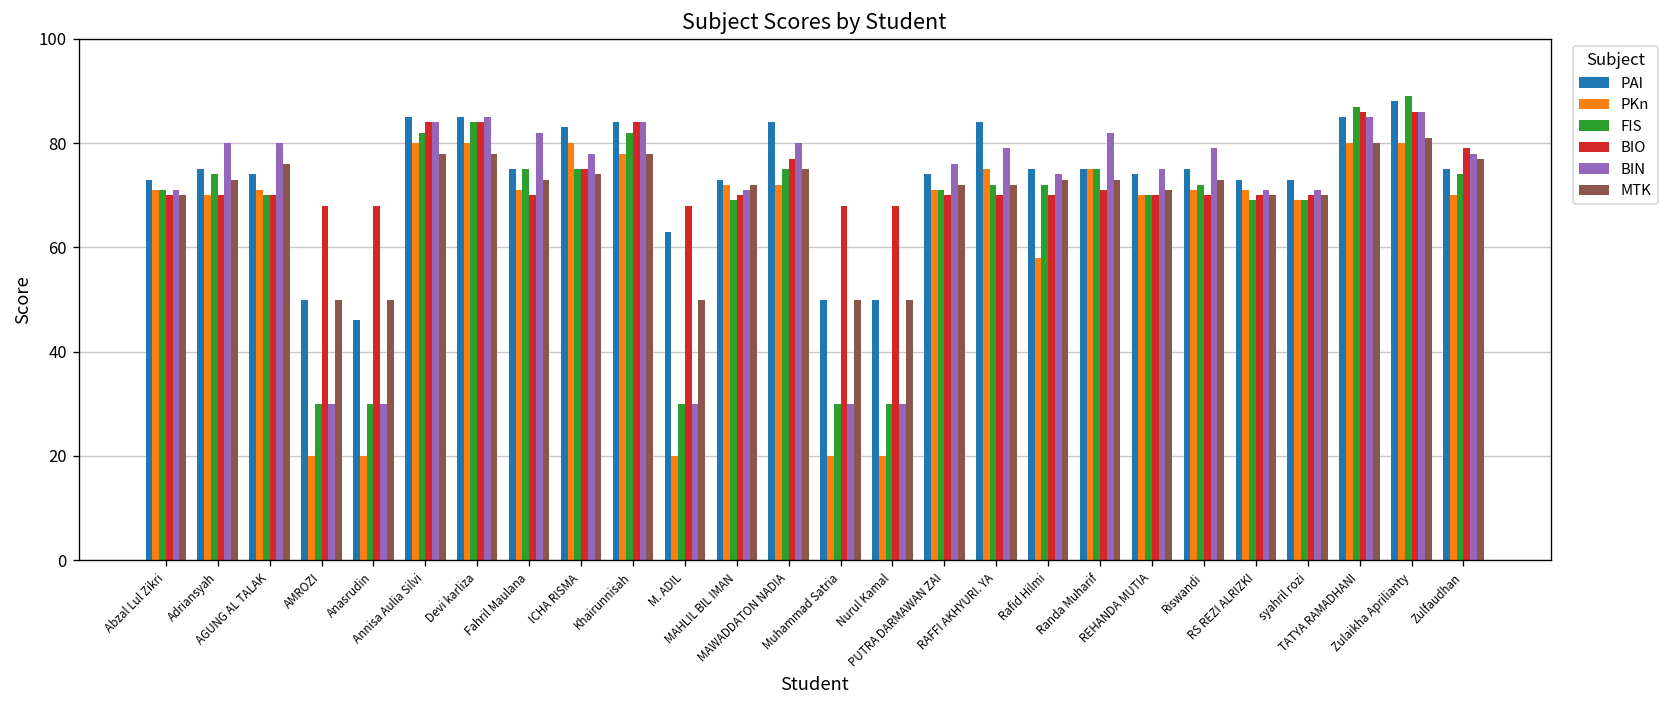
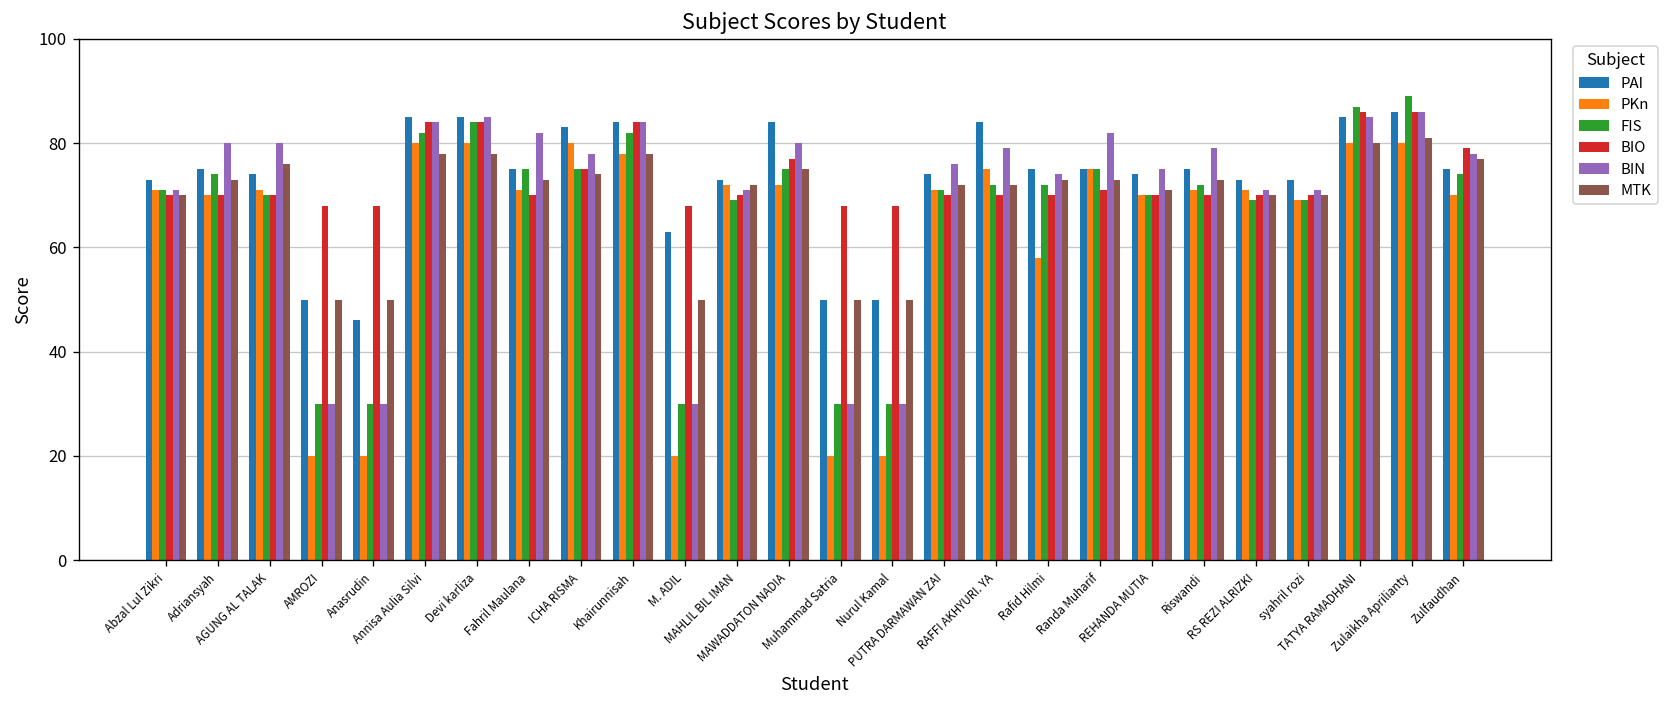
  {
    "PAI": {
      "Abzal Lul Zikri": 73,
      "Adriansyah": 75,
      "AGUNG AL TALAK": 74,
      "AMROZI": 50,
      "Anasrudin": 46,
      "Annisa Aulia Silvi": 85,
      "Devi karliza": 85,
      "Fahril Maulana": 75,
      "ICHA RISMA": 83,
      "Khairunnisah": 84,
      "M. ADIL": 63,
      "MAHLIL BIL IMAN": 73,
      "MAWADDATON NADIA": 84,
      "Muhammad Satria": 50,
      "Nurul Kamal": 50,
      "PUTRA DARMAWAN ZAI": 74,
      "RAFFI AKHYURI. YA": 84,
      "Rafid Hilmi": 75,
      "Randa Muharif": 75,
      "REHANDA MUTIA": 74,
      "Riswandi": 75,
      "RS REZI ALRIZKI": 73,
      "syahril rozi": 73,
      "TATYA RAMADHANI": 85,
-     "Zulaikha Aprilianty": 88,
+     "Zulaikha Aprilianty": 86,
      "Zulfaudhan": 75
    },
    "PKn": {
      "Abzal Lul Zikri": 71,
      "Adriansyah": 70,
      "AGUNG AL TALAK": 71,
      "AMROZI": 20,
      "Anasrudin": 20,
      "Annisa Aulia Silvi": 80,
      "Devi karliza": 80,
      "Fahril Maulana": 71,
      "ICHA RISMA": 80,
      "Khairunnisah": 78,
      "M. ADIL": 20,
      "MAHLIL BIL IMAN": 72,
      "MAWADDATON NADIA": 72,
      "Muhammad Satria": 20,
      "Nurul Kamal": 20,
      "PUTRA DARMAWAN ZAI": 71,
      "RAFFI AKHYURI. YA": 75,
      "Rafid Hilmi": 58,
      "Randa Muharif": 75,
      "REHANDA MUTIA": 70,
      "Riswandi": 71,
      "RS REZI ALRIZKI": 71,
      "syahril rozi": 69,
      "TATYA RAMADHANI": 80,
      "Zulaikha Aprilianty": 80,
      "Zulfaudhan": 70
    },
    "FIS": {
      "Abzal Lul Zikri": 71,
      "Adriansyah": 74,
      "AGUNG AL TALAK": 70,
      "AMROZI": 30,
      "Anasrudin": 30,
      "Annisa Aulia Silvi": 82,
      "Devi karliza": 84,
      "Fahril Maulana": 75,
      "ICHA RISMA": 75,
      "Khairunnisah": 82,
      "M. ADIL": 30,
      "MAHLIL BIL IMAN": 69,
      "MAWADDATON NADIA": 75,
      "Muhammad Satria": 30,
      "Nurul Kamal": 30,
      "PUTRA DARMAWAN ZAI": 71,
      "RAFFI AKHYURI. YA": 72,
      "Rafid Hilmi": 72,
      "Randa Muharif": 75,
      "REHANDA MUTIA": 70,
      "Riswandi": 72,
      "RS REZI ALRIZKI": 69,
      "syahril rozi": 69,
      "TATYA RAMADHANI": 87,
      "Zulaikha Aprilianty": 89,
      "Zulfaudhan": 74
    },
    "BIO": {
      "Abzal Lul Zikri": 70,
      "Adriansyah": 70,
      "AGUNG AL TALAK": 70,
      "AMROZI": 68,
      "Anasrudin": 68,
      "Annisa Aulia Silvi": 84,
      "Devi karliza": 84,
      "Fahril Maulana": 70,
      "ICHA RISMA": 75,
      "Khairunnisah": 84,
      "M. ADIL": 68,
      "MAHLIL BIL IMAN": 70,
      "MAWADDATON NADIA": 77,
      "Muhammad Satria": 68,
      "Nurul Kamal": 68,
      "PUTRA DARMAWAN ZAI": 70,
      "RAFFI AKHYURI. YA": 70,
      "Rafid Hilmi": 70,
      "Randa Muharif": 71,
      "REHANDA MUTIA": 70,
      "Riswandi": 70,
      "RS REZI ALRIZKI": 70,
      "syahril rozi": 70,
      "TATYA RAMADHANI": 86,
      "Zulaikha Aprilianty": 86,
      "Zulfaudhan": 79
    },
    "BIN": {
      "Abzal Lul Zikri": 71,
      "Adriansyah": 80,
      "AGUNG AL TALAK": 80,
      "AMROZI": 30,
      "Anasrudin": 30,
      "Annisa Aulia Silvi": 84,
      "Devi karliza": 85,
      "Fahril Maulana": 82,
      "ICHA RISMA": 78,
      "Khairunnisah": 84,
      "M. ADIL": 30,
      "MAHLIL BIL IMAN": 71,
      "MAWADDATON NADIA": 80,
      "Muhammad Satria": 30,
      "Nurul Kamal": 30,
      "PUTRA DARMAWAN ZAI": 76,
      "RAFFI AKHYURI. YA": 79,
      "Rafid Hilmi": 74,
      "Randa Muharif": 82,
      "REHANDA MUTIA": 75,
      "Riswandi": 79,
      "RS REZI ALRIZKI": 71,
      "syahril rozi": 71,
      "TATYA RAMADHANI": 85,
      "Zulaikha Aprilianty": 86,
      "Zulfaudhan": 78
    },
    "MTK": {
      "Abzal Lul Zikri": 70,
      "Adriansyah": 73,
      "AGUNG AL TALAK": 76,
      "AMROZI": 50,
      "Anasrudin": 50,
      "Annisa Aulia Silvi": 78,
      "Devi karliza": 78,
      "Fahril Maulana": 73,
      "ICHA RISMA": 74,
      "Khairunnisah": 78,
      "M. ADIL": 50,
      "MAHLIL BIL IMAN": 72,
      "MAWADDATON NADIA": 75,
      "Muhammad Satria": 50,
      "Nurul Kamal": 50,
      "PUTRA DARMAWAN ZAI": 72,
      "RAFFI AKHYURI. YA": 72,
      "Rafid Hilmi": 73,
      "Randa Muharif": 73,
      "REHANDA MUTIA": 71,
      "Riswandi": 73,
      "RS REZI ALRIZKI": 70,
      "syahril rozi": 70,
      "TATYA RAMADHANI": 80,
      "Zulaikha Aprilianty": 81,
      "Zulfaudhan": 77
    }
  }
